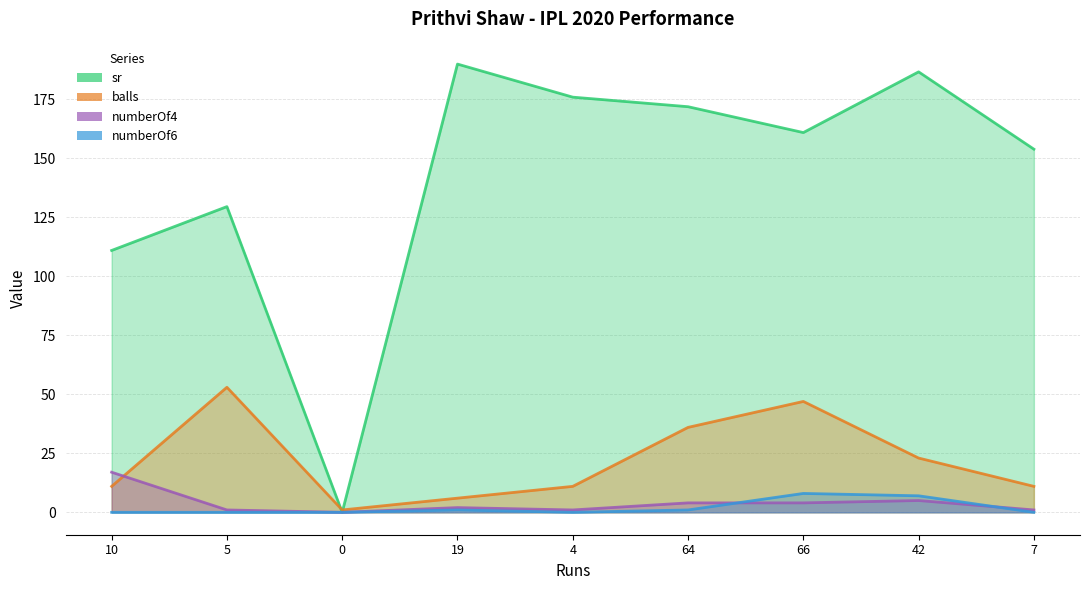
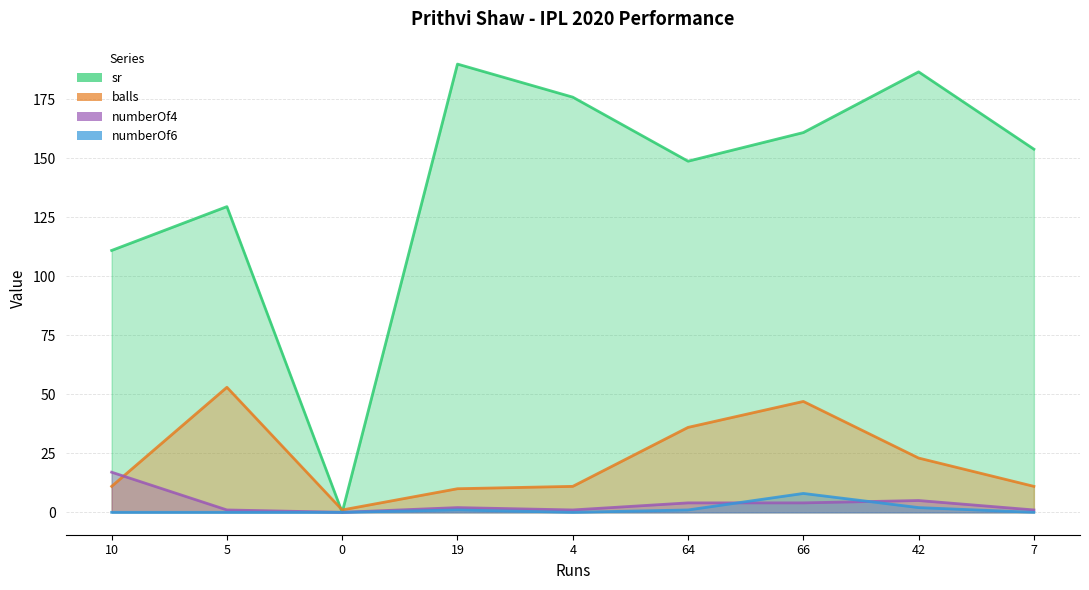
  {
    "sr": {
      "10": 111,
      "5": 130,
      "19": 190,
      "4": 176,
-     "64": 172,
+     "64": 149,
      "66": 161,
      "42": 187,
      "7": 154
    },
    "balls": {
      "10": 11,
      "5": 53,
-     "19": 6,
+     "19": 10,
      "4": 11,
      "64": 36,
      "66": 47,
      "42": 23,
      "7": 11
    },
    "numberOf4": {
      "10": 17,
      "64": 4,
      "66": 4,
      "42": 5
    },
    "numberOf6": {
      "10": 0,
      "64": 1,
      "66": 8,
-     "42": 7
+     "42": 2
    }
  }
